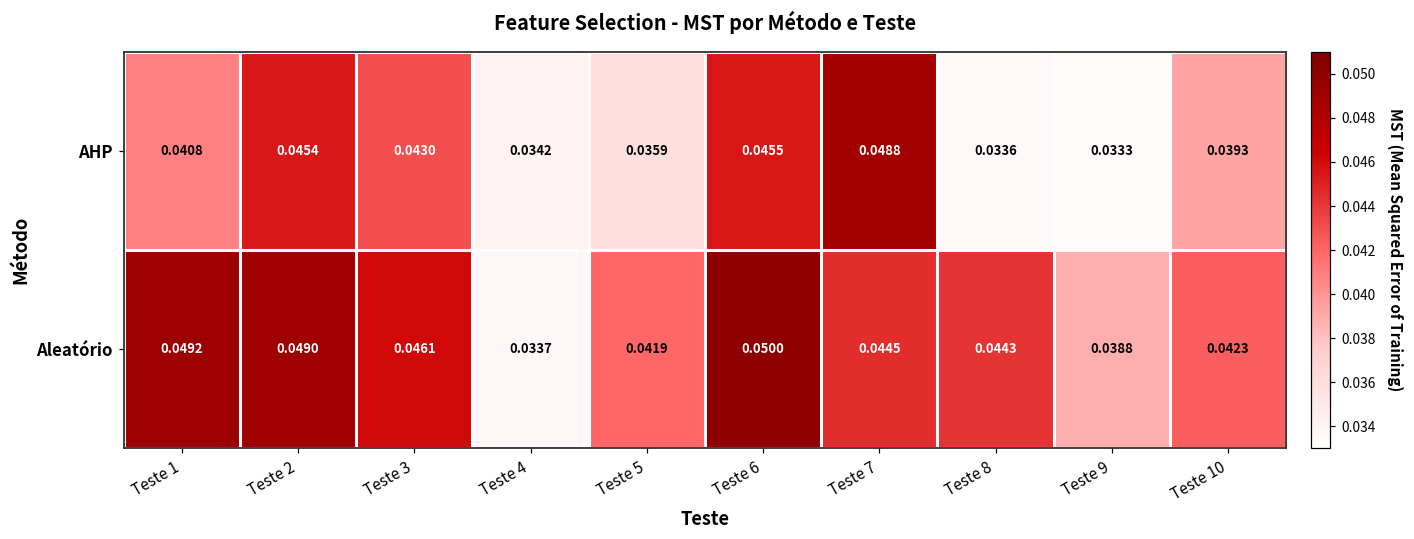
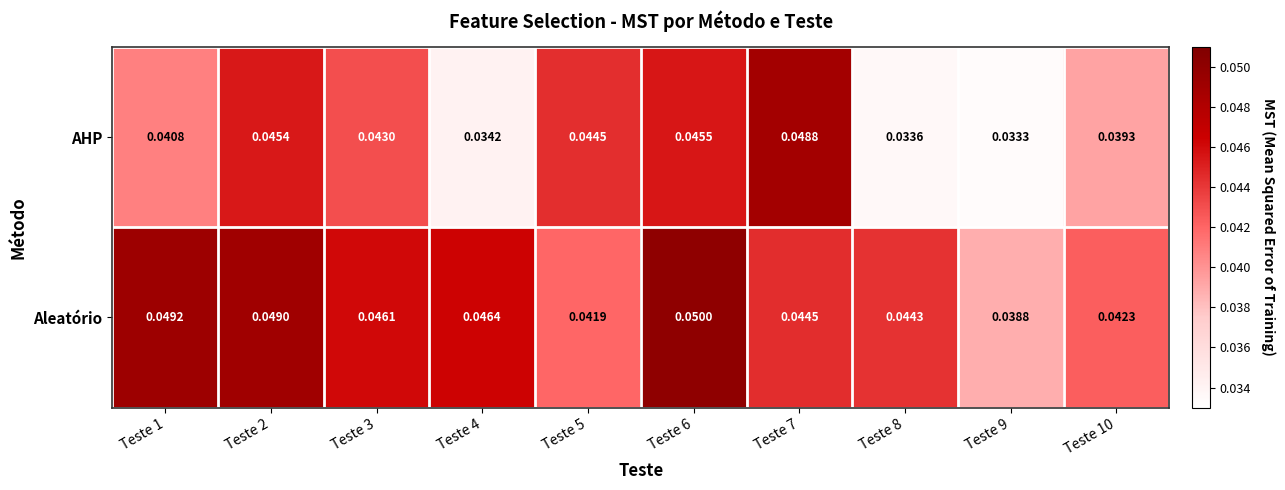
  {
    "AHP": {
-     "Teste 5": 0.0359
+     "Teste 5": 0.0445
    },
    "Aleatório": {
-     "Teste 4": 0.0337
+     "Teste 4": 0.0464
    }
  }
